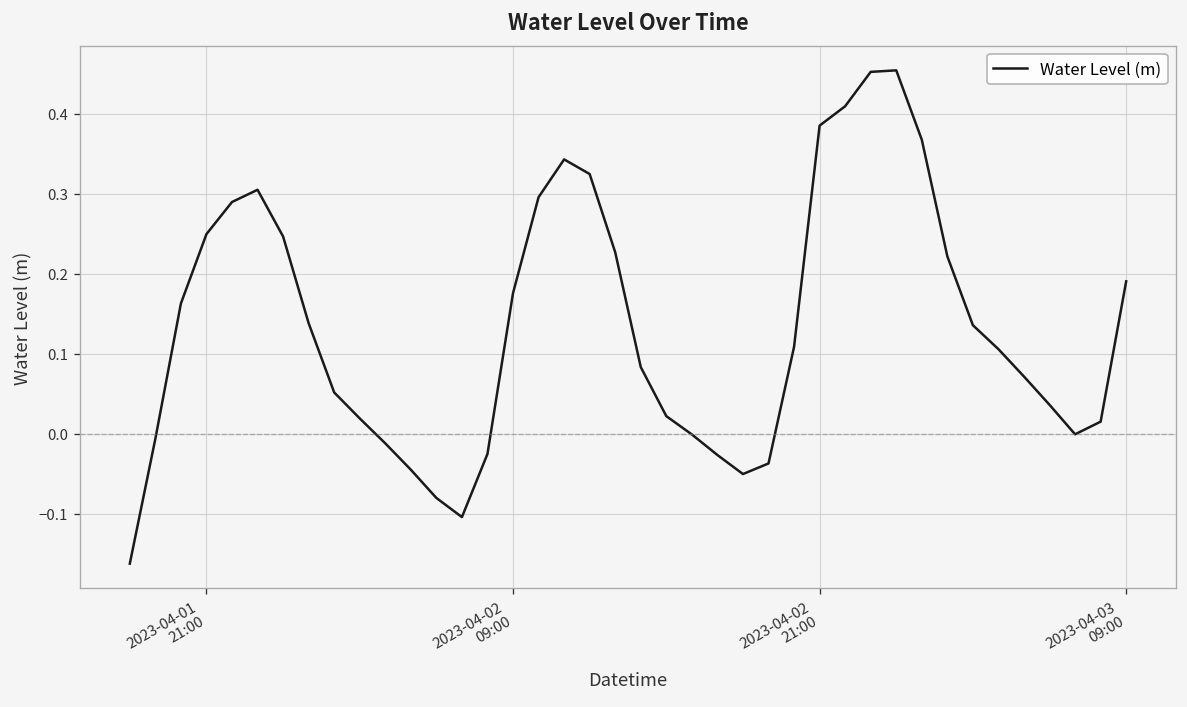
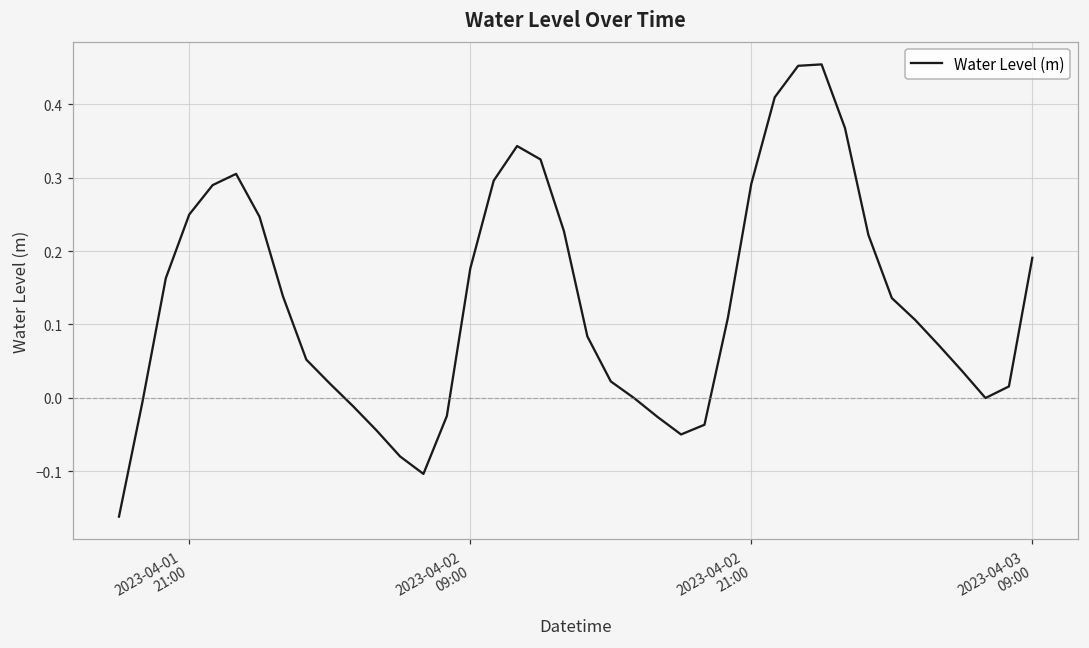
  {
    "2023-04-01 21:00": 0.25,
    "2023-04-02 09:00": 0.18,
-   "2023-04-02 21:00": 0.39,
+   "2023-04-02 21:00": 0.29,
    "2023-04-03 09:00": 0.19
  }
